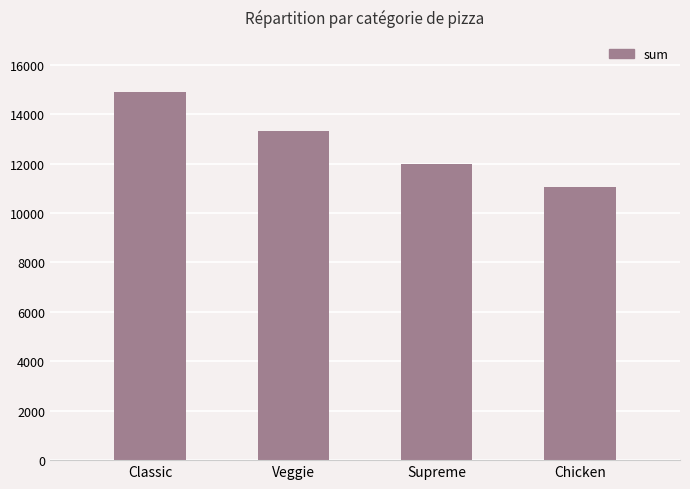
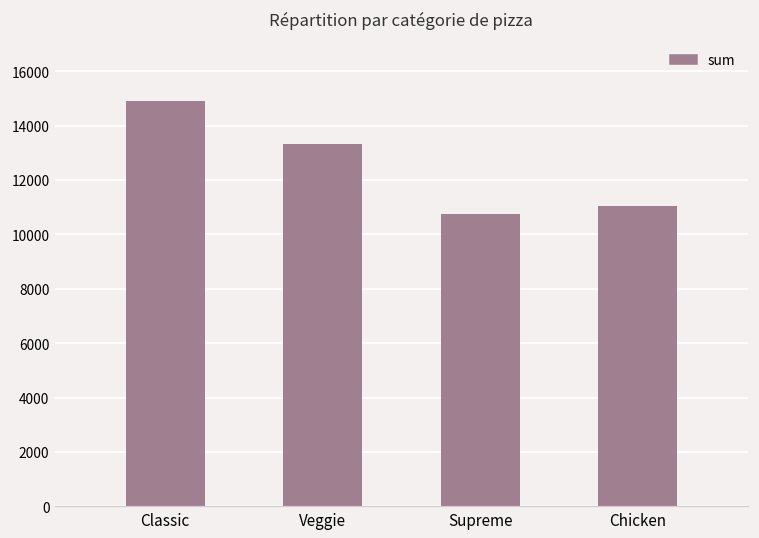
  {
    "Classic": 14900,
    "Veggie": 13300,
-   "Supreme": 12000,
+   "Supreme": 10700,
    "Chicken": 11100
  }
